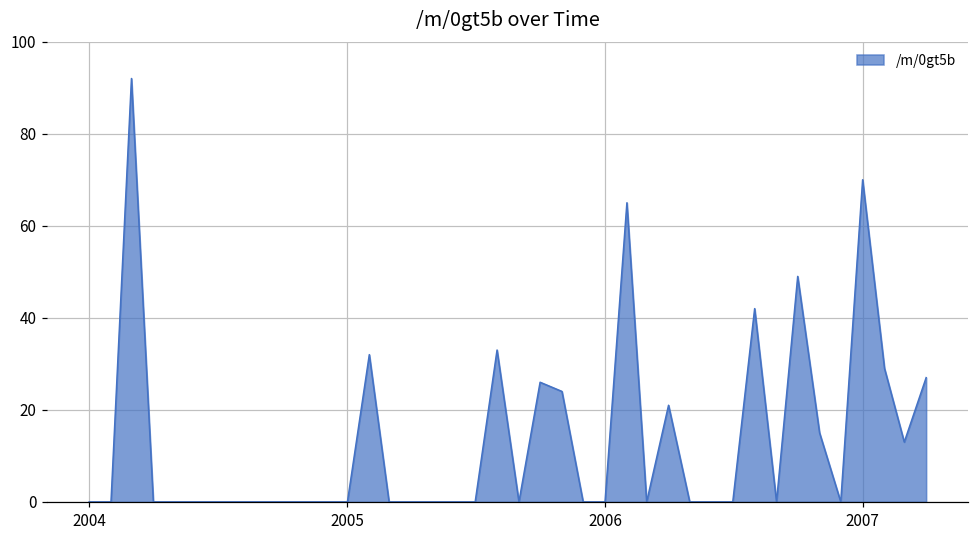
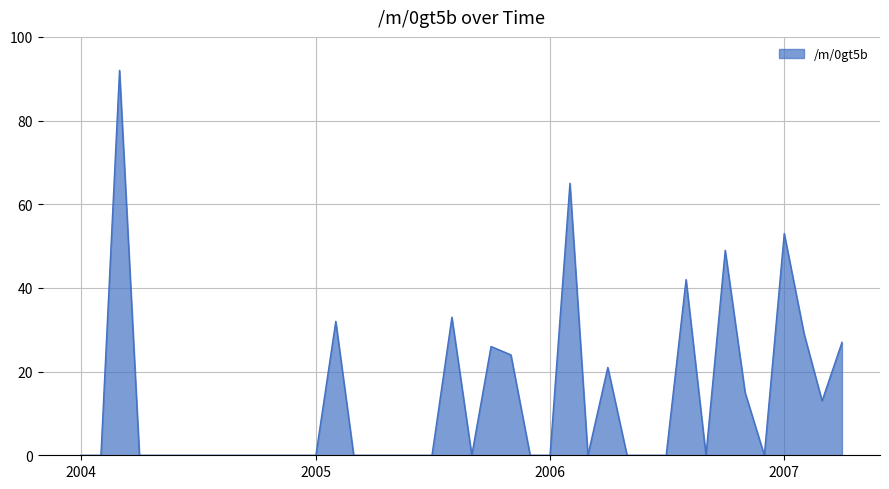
  {
    "2004": 0,
    "2005": 0,
    "2006": 0,
-   "2007": 70
+   "2007": 53
  }
